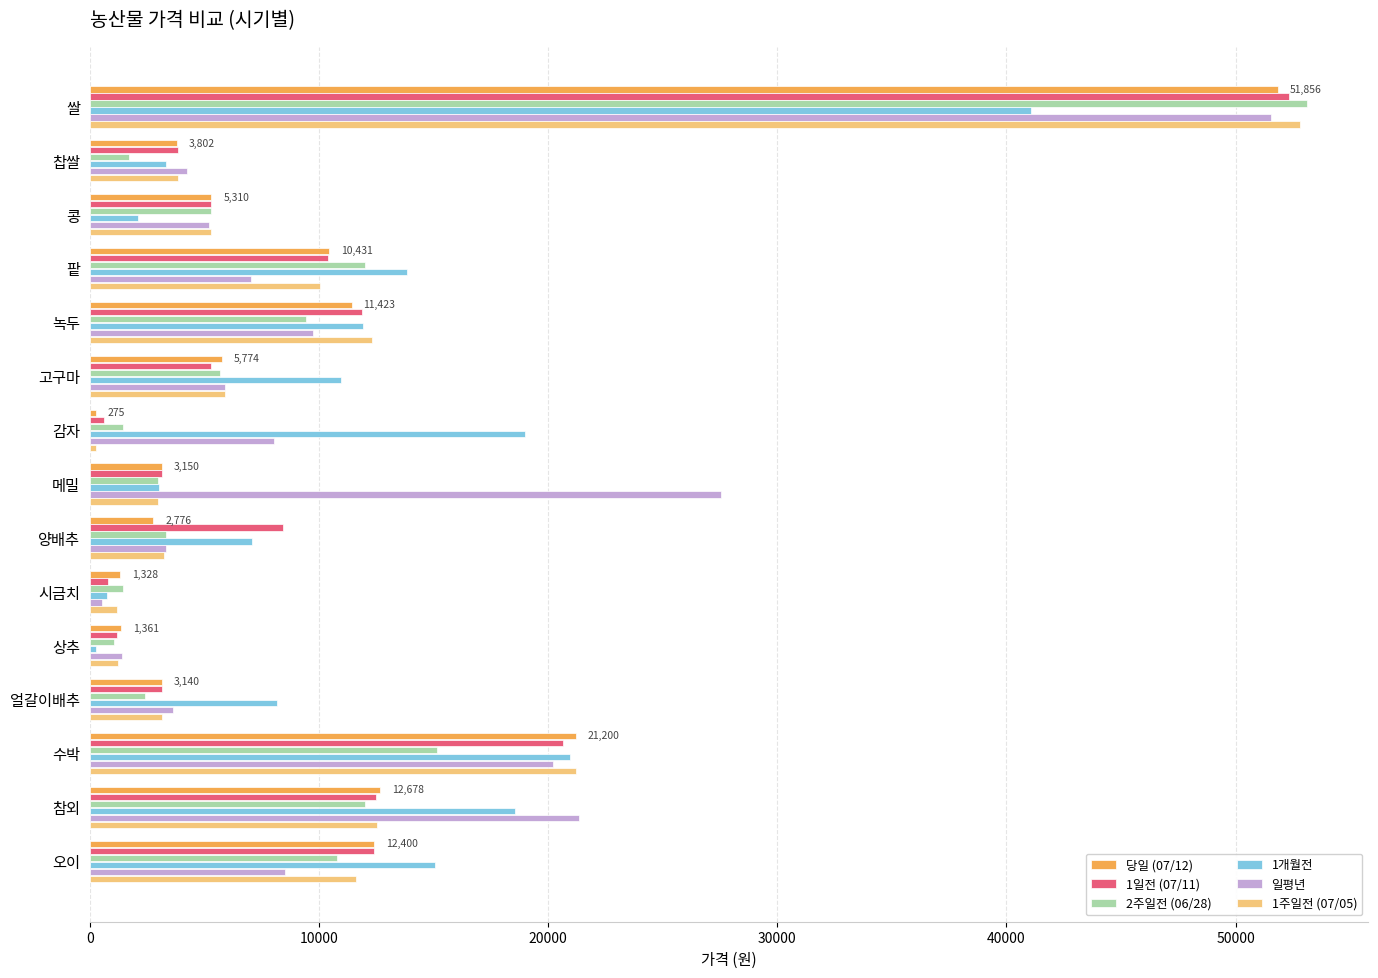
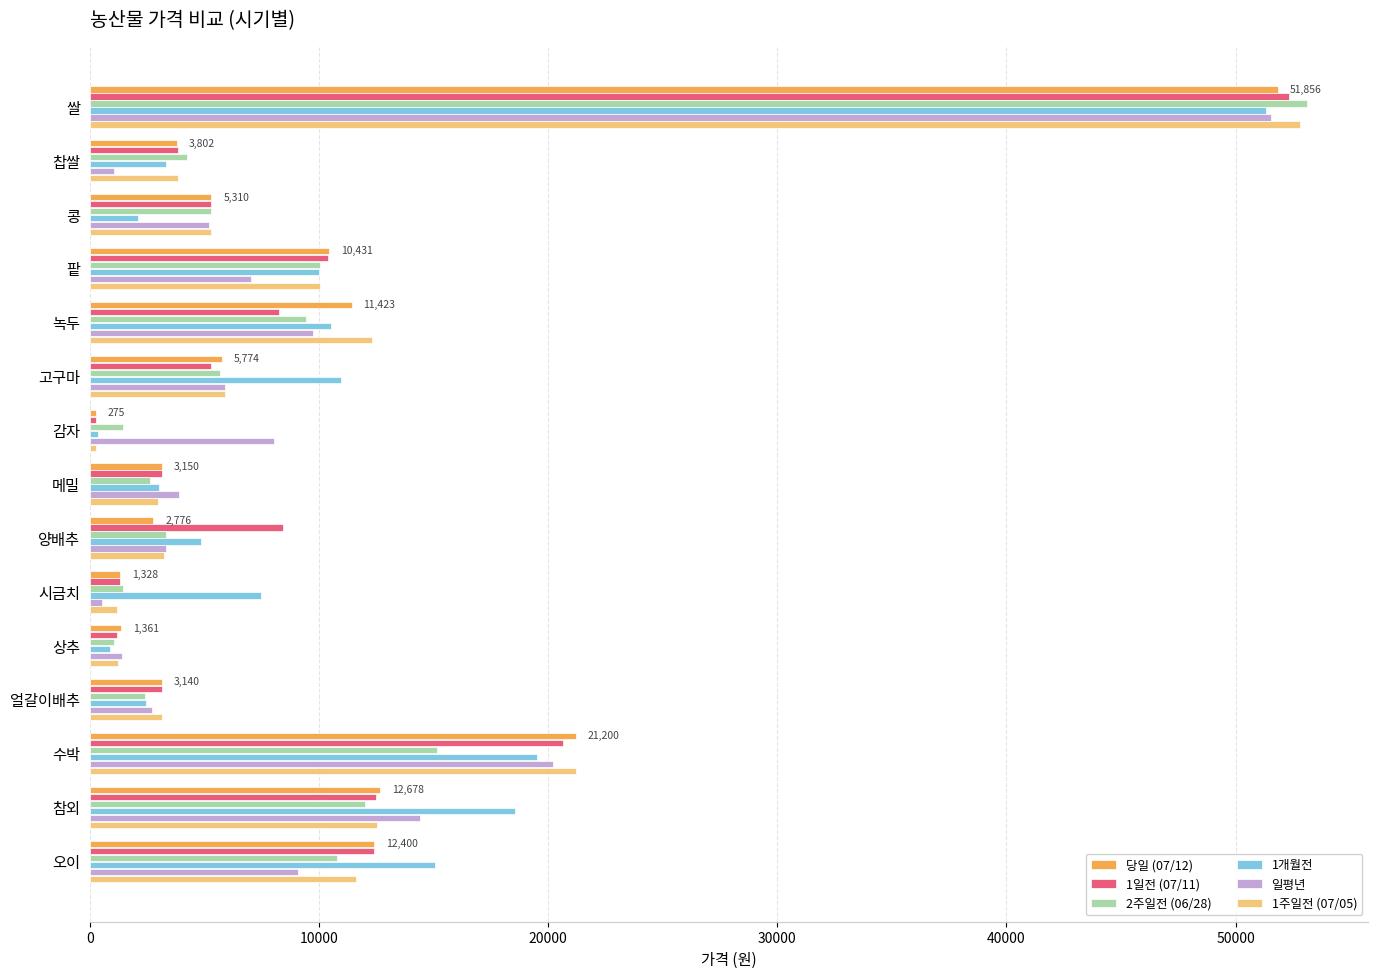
  {
    "1일전 (07/11)": {
      "찹쌀": 3800,
      "팥": 10400,
-     "녹두": 11900,
+     "녹두": 8300,
      "고구마": 5300,
-     "감자": 600,
+     "감자": 300,
      "양배추": 8400,
-     "시금치": 800,
+     "시금치": 1300,
      "상추": 1200,
      "수박": 20700,
      "참외": 12500
    },
    "2주일전 (06/28)": {
      "쌀": 53100,
-     "찹쌀": 1700,
-     "팥": 12000,
+     "찹쌀": 4200,
+     "팥": 10100,
      "녹두": 9400,
      "고구마": 5700,
-     "메밀": 3000,
+     "메밀": 2600,
      "시금치": 1400,
      "상추": 1000,
      "얼갈이배추": 2400,
      "수박": 15200,
      "참외": 12000,
      "오이": 10800
    },
    "1개월전": {
-     "쌀": 41100,
+     "쌀": 51300,
      "찹쌀": 3300,
      "콩": 2100,
-     "팥": 13900,
-     "녹두": 11900,
+     "팥": 10000,
+     "녹두": 10500,
      "고구마": 11000,
-     "감자": 19000,
+     "감자": 400,
      "메밀": 3000,
-     "양배추": 7100,
-     "시금치": 800,
-     "상추": 300,
-     "얼갈이배추": 8200,
-     "수박": 21000,
+     "양배추": 4900,
+     "시금치": 7500,
+     "상추": 900,
+     "얼갈이배추": 2400,
+     "수박": 19500,
      "참외": 18600,
      "오이": 15000
    },
    "일평년": {
      "쌀": 51500,
-     "찹쌀": 4300,
+     "찹쌀": 1100,
      "콩": 5200,
      "팥": 7000,
      "녹두": 9800,
      "고구마": 5900,
      "감자": 8100,
-     "메밀": 27500,
+     "메밀": 3900,
      "양배추": 3300,
      "시금치": 500,
      "상추": 1400,
-     "얼갈이배추": 3600,
+     "얼갈이배추": 2700,
      "수박": 20200,
-     "참외": 21300,
-     "오이": 8500
+     "참외": 14400,
+     "오이": 9100
    }
  }
